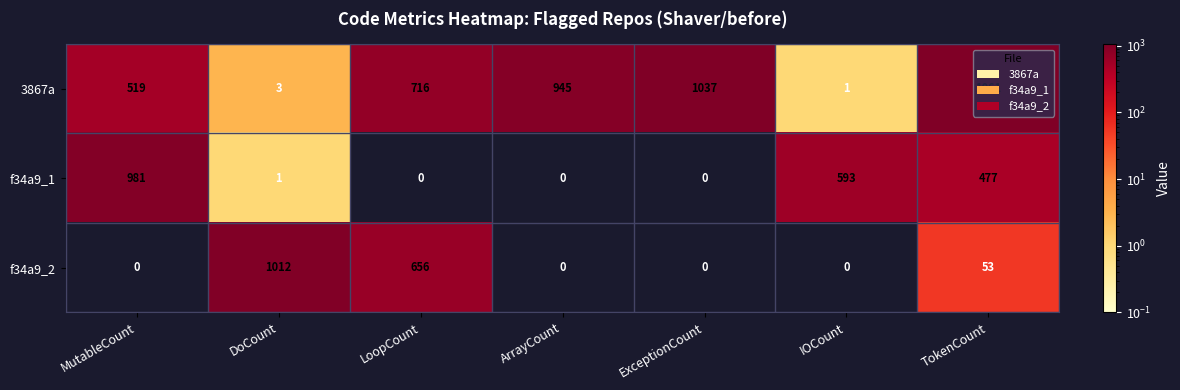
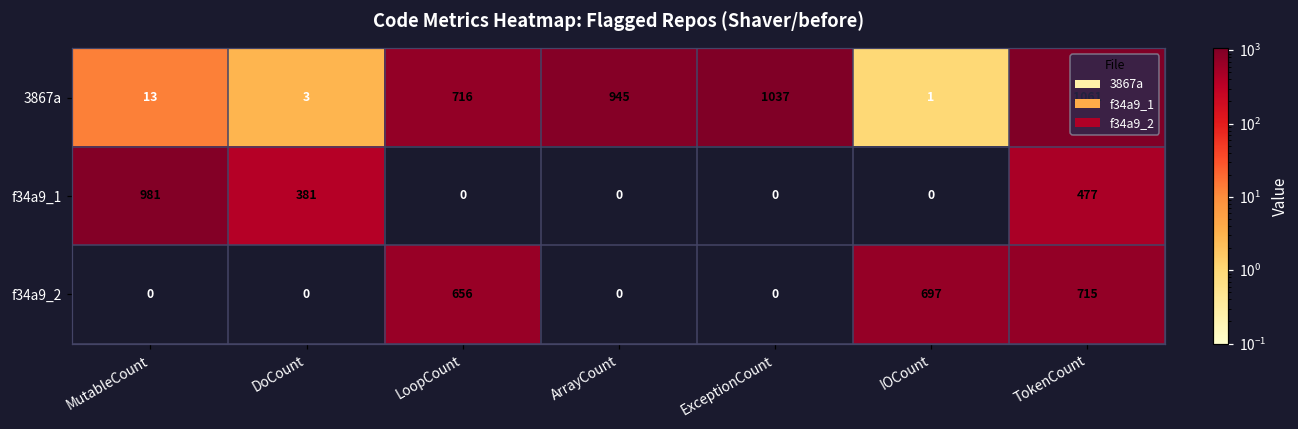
  {
    "3867a": {
-     "MutableCount": 519,
+     "MutableCount": 13,
      "DoCount": 3,
      "LoopCount": 716,
      "ArrayCount": 945,
      "ExceptionCount": 1037,
      "IOCount": 1
    },
    "f34a9_1": {
      "MutableCount": 981,
-     "DoCount": 1,
+     "DoCount": 381,
      "LoopCount": 0,
      "ArrayCount": 0,
      "ExceptionCount": 0,
-     "IOCount": 593,
+     "IOCount": 0,
      "TokenCount": 477
    },
    "f34a9_2": {
      "MutableCount": 0,
-     "DoCount": 1012,
+     "DoCount": 0,
      "LoopCount": 656,
      "ArrayCount": 0,
      "ExceptionCount": 0,
-     "IOCount": 0,
-     "TokenCount": 53
+     "IOCount": 697,
+     "TokenCount": 715
    }
  }
